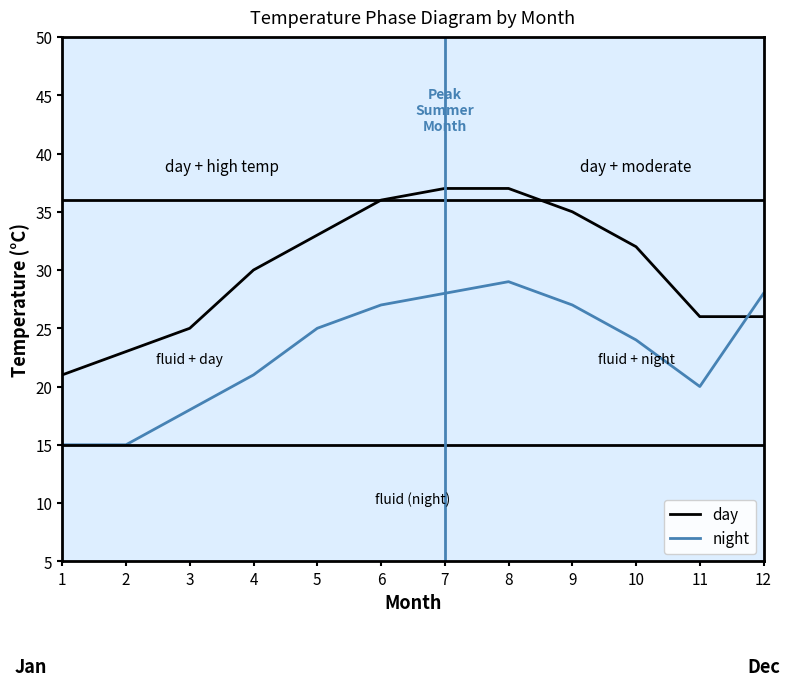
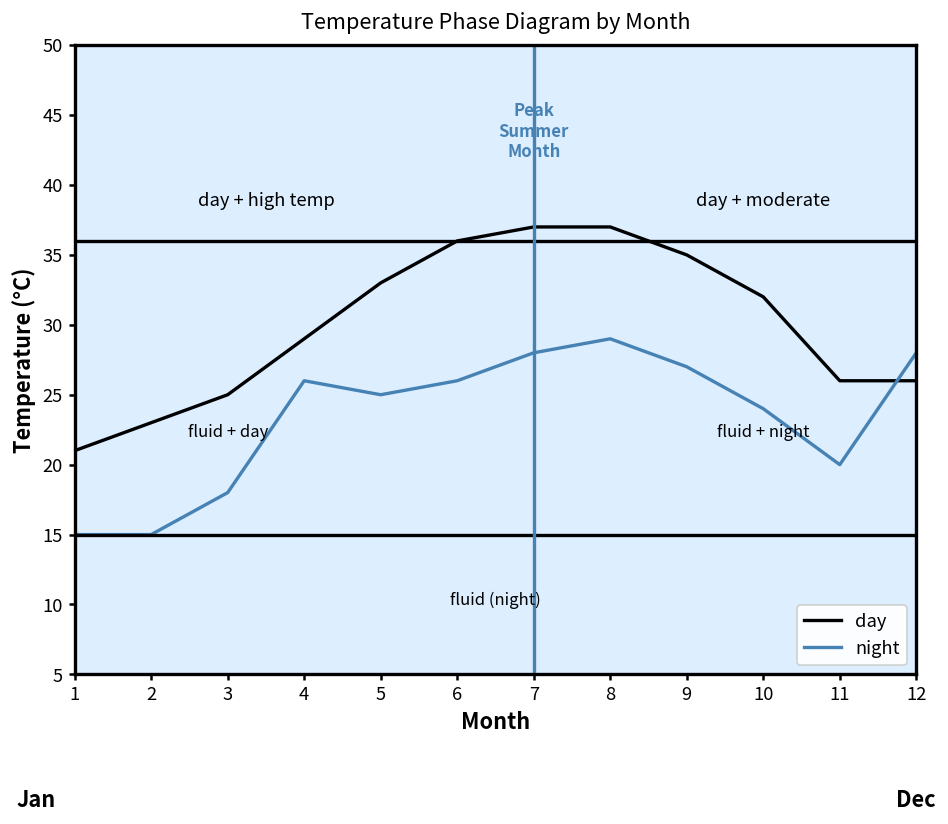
  {
    "day": {
      "1": 21,
      "2": 23,
      "3": 25,
-     "4": 30,
+     "4": 29,
      "5": 33,
      "6": 36,
      "7": 37,
      "8": 37,
      "9": 35,
      "10": 32,
      "11": 26,
      "12": 26
    },
    "night": {
      "1": 15,
      "2": 15,
      "3": 18,
-     "4": 21,
+     "4": 26,
      "5": 25,
-     "6": 27,
+     "6": 26,
      "7": 28,
      "8": 29,
      "9": 27,
      "10": 24,
      "11": 20,
      "12": 28
    }
  }
